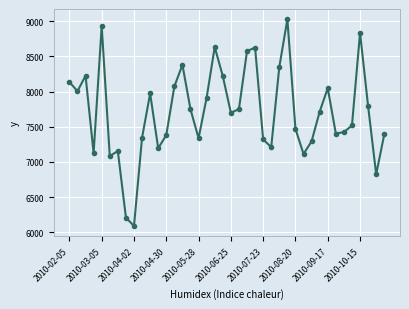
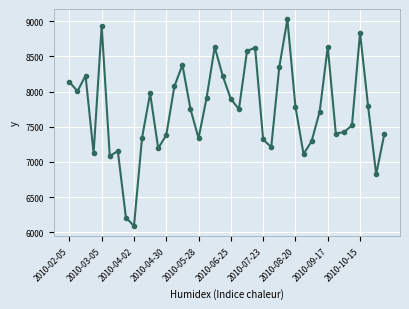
  {
    "2010-02-05": 8100,
    "2010-03-05": 8900,
    "2010-04-02": 6100,
    "2010-04-30": 7400,
    "2010-05-28": 7300,
-   "2010-06-25": 7700,
+   "2010-06-25": 7900,
    "2010-07-23": 7300,
-   "2010-08-20": 7500,
-   "2010-09-17": 8000,
+   "2010-08-20": 7800,
+   "2010-09-17": 8600,
    "2010-10-15": 8800
  }
